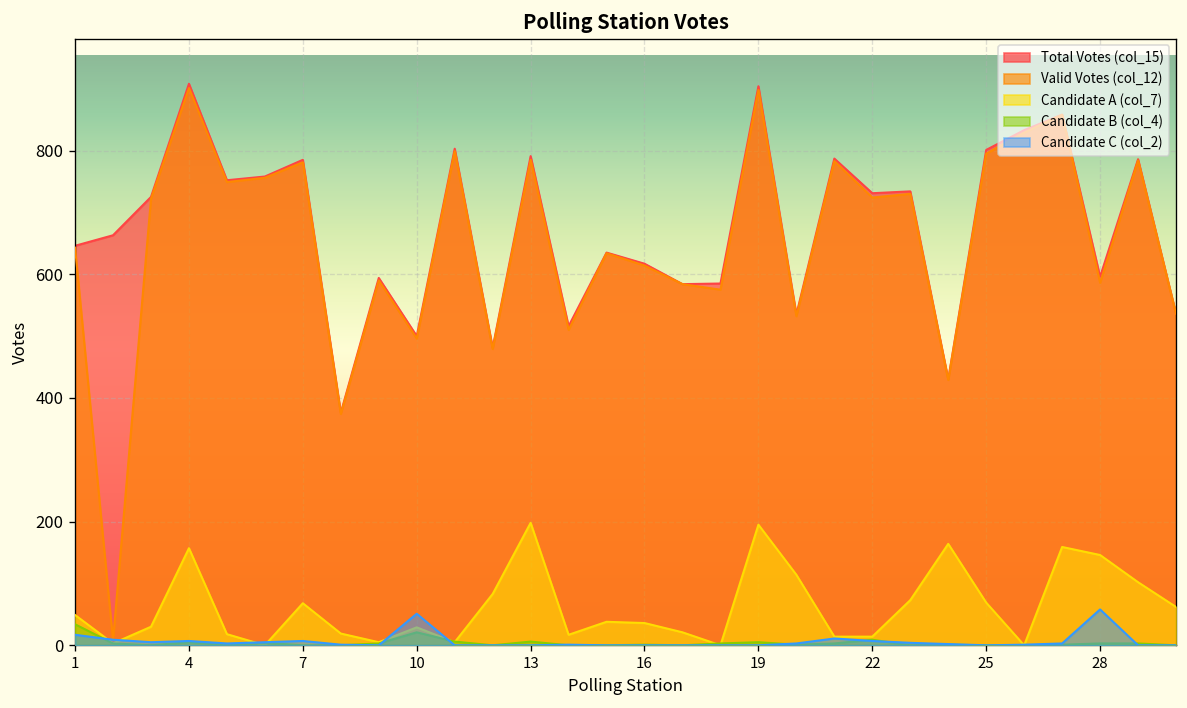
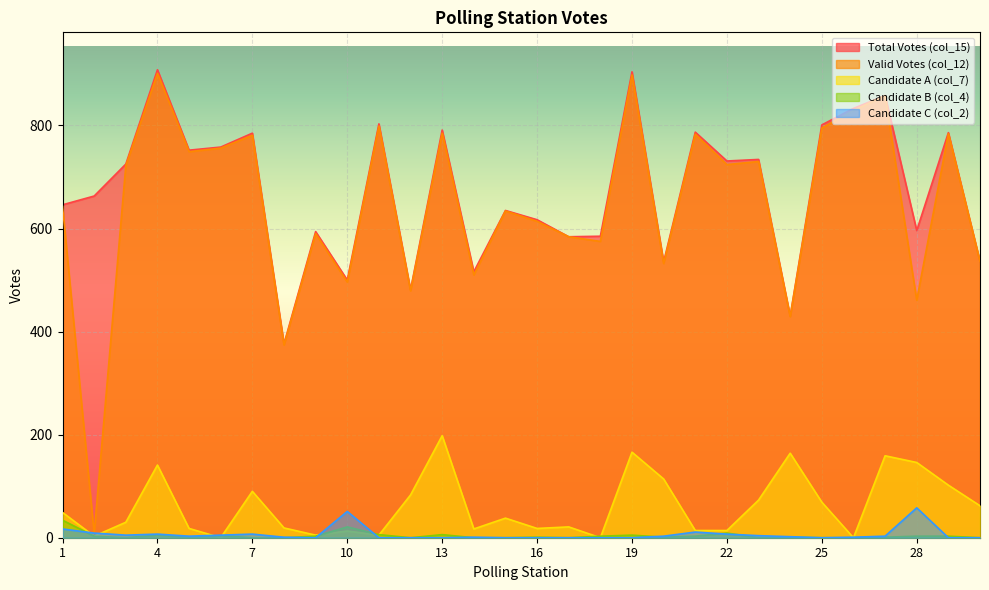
  {
    "Total Votes (col_15)": {
      "4": 910,
      "13": 790,
      "19": 900,
      "22": 730,
      "25": 800,
      "28": 600
    },
    "Valid Votes (col_12)": {
      "4": 900,
      "13": 790,
      "19": 900,
      "22": 720,
      "25": 800,
-     "28": 590
+     "28": 460
    },
    "Candidate A (col_7)": {
      "1": 50,
-     "4": 160,
-     "7": 70,
-     "10": 30,
+     "4": 140,
+     "7": 90,
+     "10": 10,
      "13": 200,
-     "16": 40,
-     "19": 200,
+     "16": 20,
+     "19": 170,
      "22": 10,
      "25": 70,
      "28": 150
    },
    "Candidate B (col_4)": {
      "1": 30,
      "7": 0,
      "10": 20,
      "13": 10,
      "19": 10,
      "28": 0
    },
    "Candidate C (col_2)": {
      "1": 20,
      "7": 10,
      "10": 50,
      "13": 0,
      "19": 0,
      "28": 60
    }
  }
